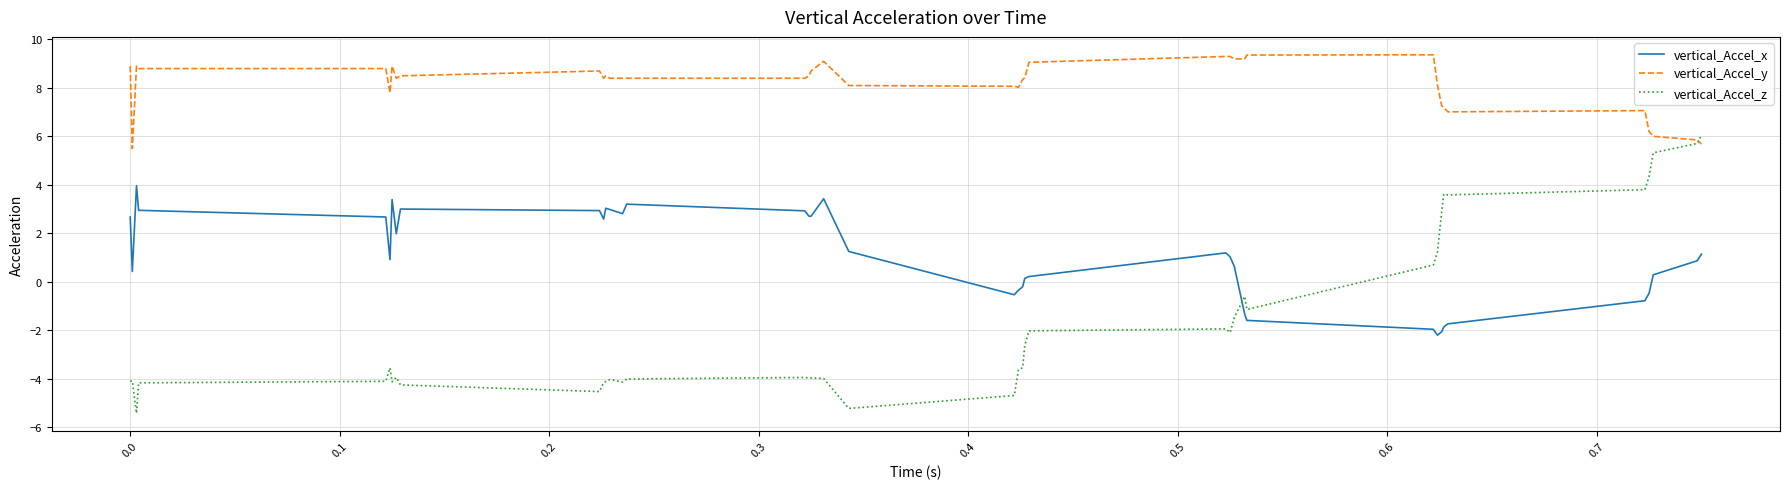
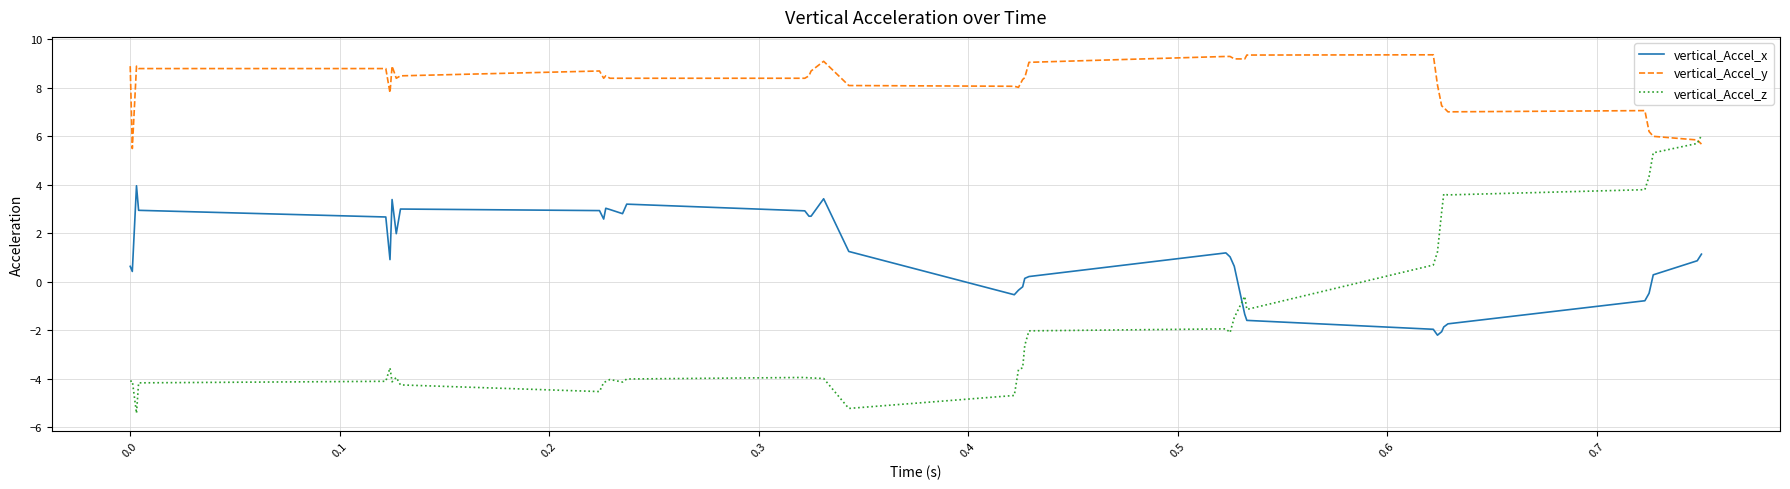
  {
    "vertical_Accel_x": {
-     "0.0": 2.7
+     "0.0": 0.6
    },
    "vertical_Accel_y": {
      "0.0": 8.9
    },
    "vertical_Accel_z": {
      "0.0": -4.1
    }
  }
